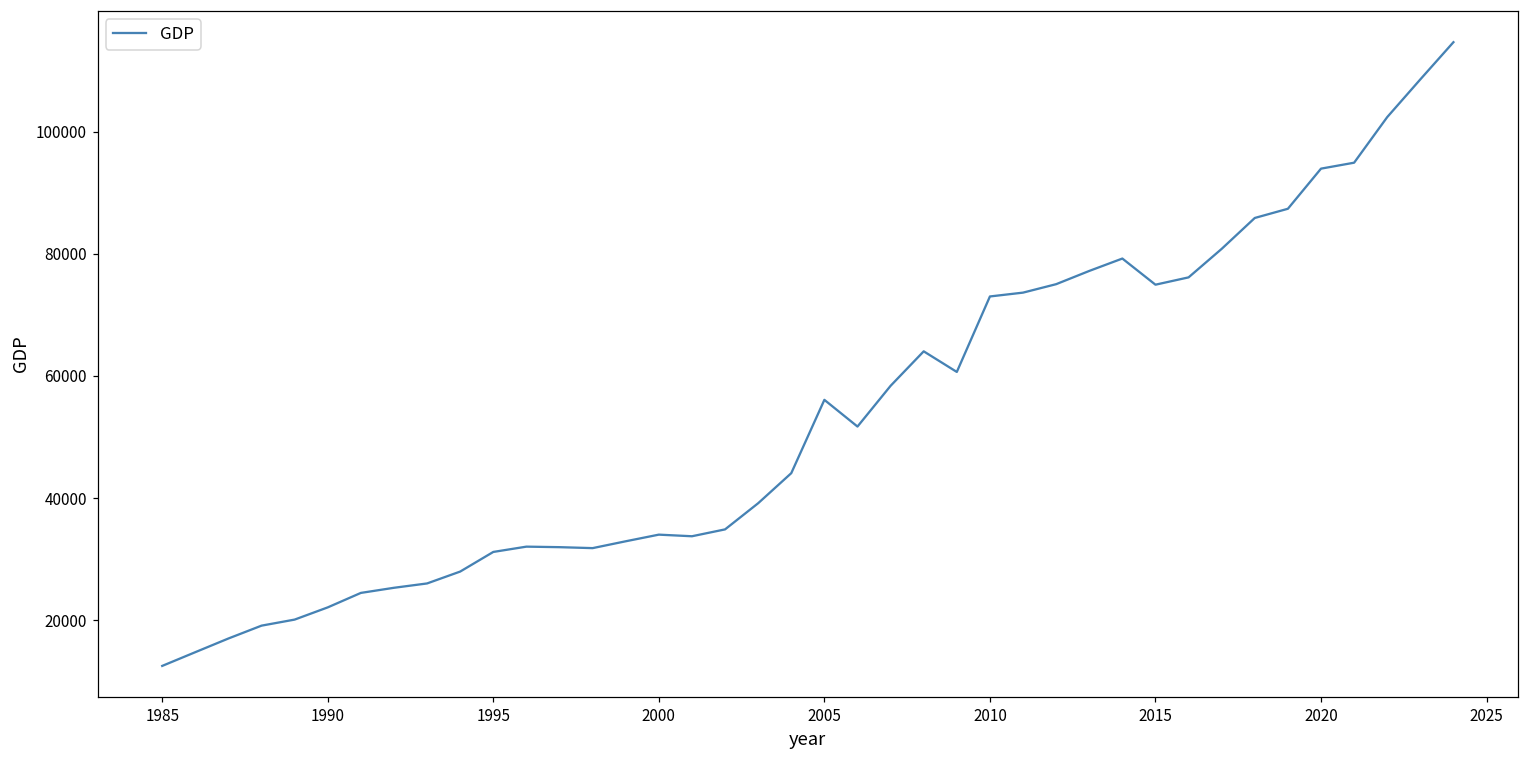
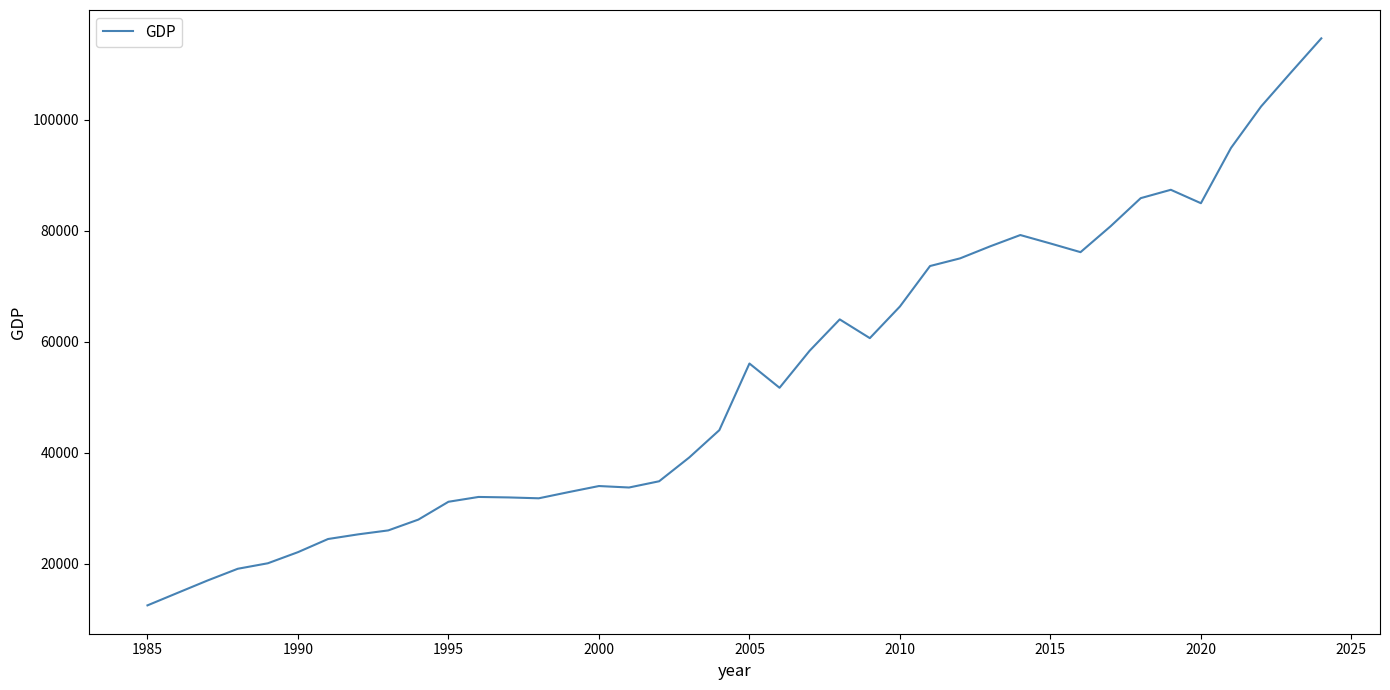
  {
    "1985": 13000,
    "1990": 22000,
    "1995": 31000,
    "2000": 34000,
    "2005": 56000,
-   "2010": 73000,
-   "2015": 75000,
-   "2020": 94000
+   "2010": 66000,
+   "2015": 78000,
+   "2020": 85000
  }
